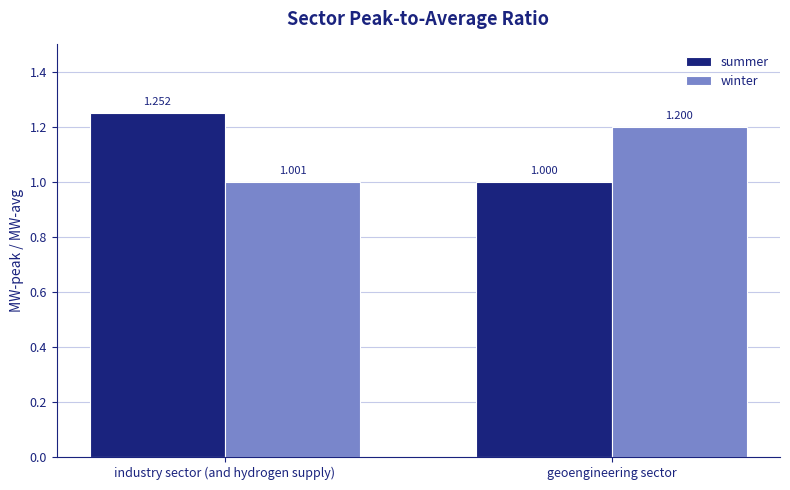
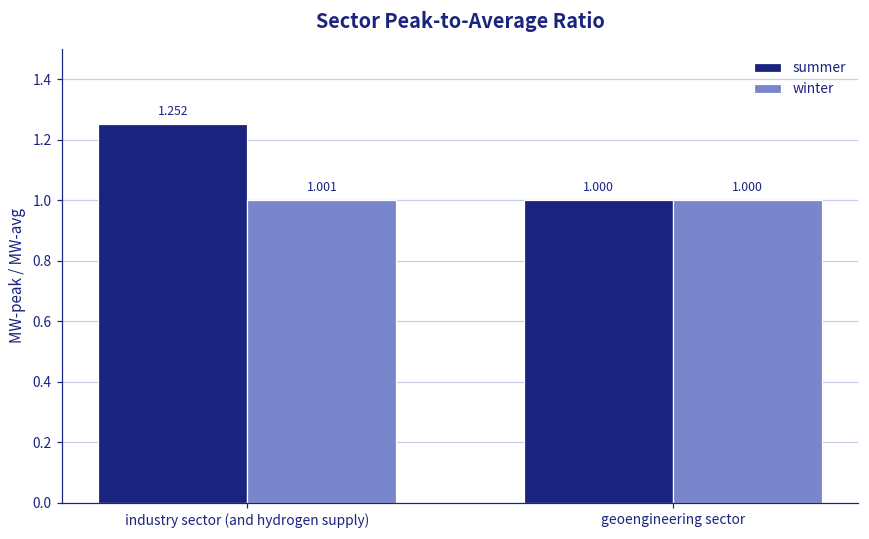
  {
    "summer": {
      "industry sector (and hydrogen supply)": 1.252,
      "geoengineering sector": 1.000
    },
    "winter": {
      "industry sector (and hydrogen supply)": 1.001,
-     "geoengineering sector": 1.200
+     "geoengineering sector": 1.000
    }
  }
